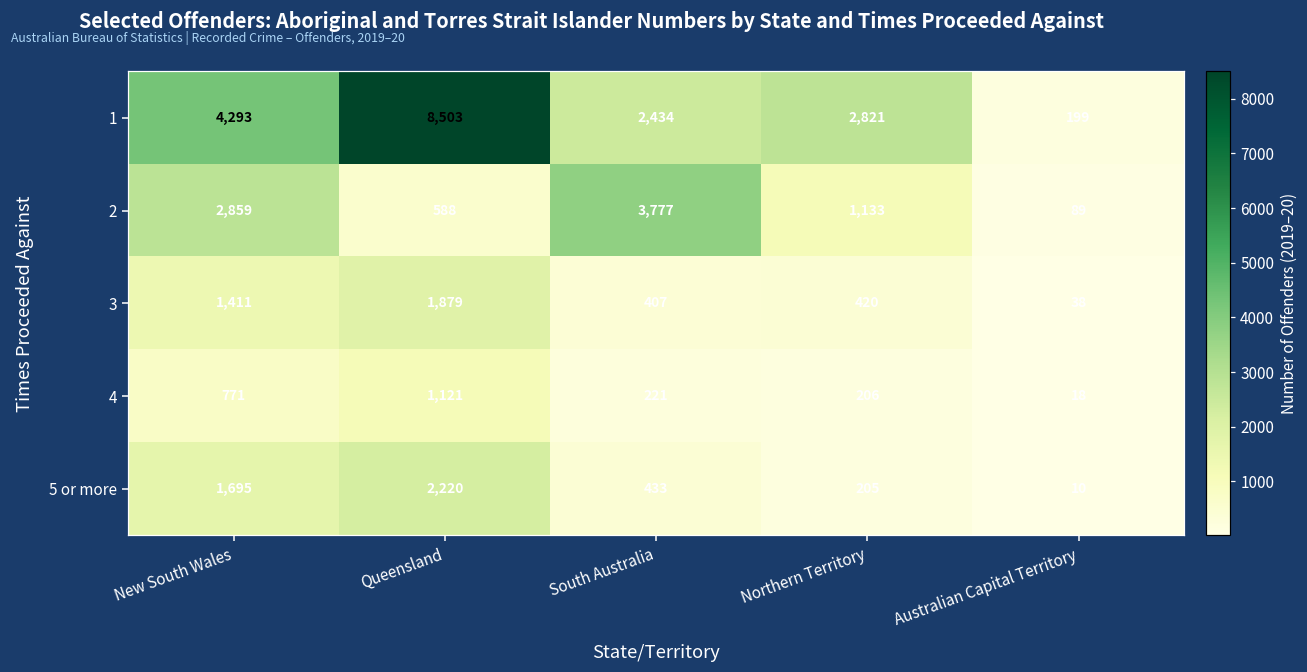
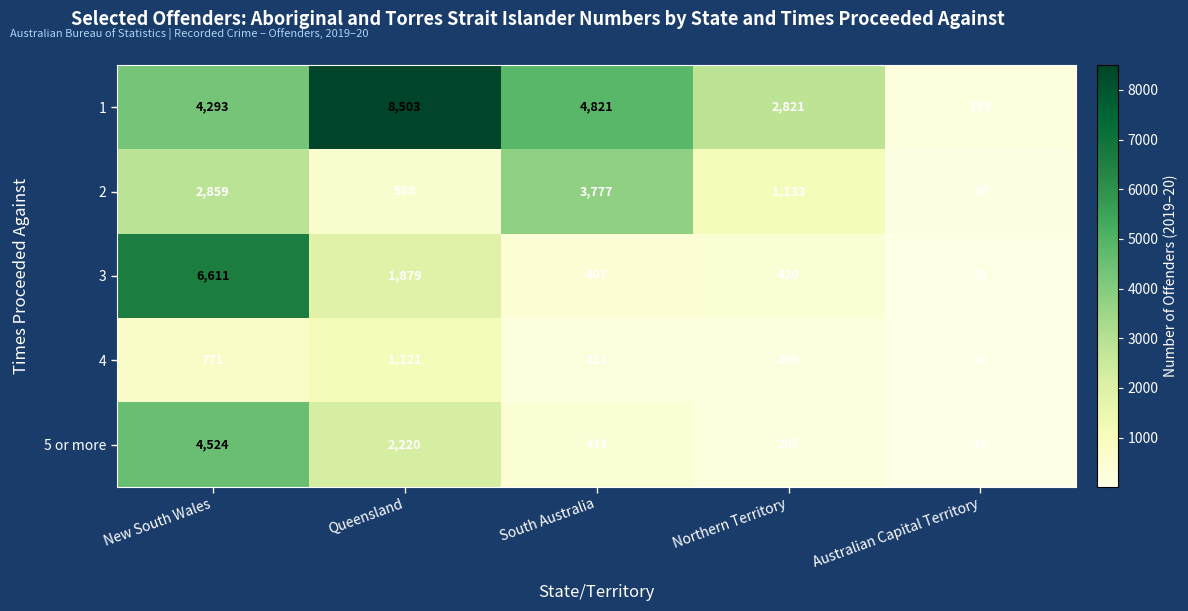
  {
    "1": {
      "New South Wales": "4,293",
      "Queensland": "8,503",
-     "South Australia": "2,434",
+     "South Australia": "4,821",
      "Northern Territory": "2,821"
    },
    "2": {
      "New South Wales": "2,859",
      "Queensland": "588",
      "South Australia": "3,777",
      "Northern Territory": "1,133"
    },
    "3": {
-     "New South Wales": "1,411",
+     "New South Wales": "6,611",
      "Queensland": "1,879"
    },
    "4": {
      "New South Wales": "771",
      "Queensland": "1,121"
    },
    "5 or more": {
-     "New South Wales": "1,695",
+     "New South Wales": "4,524",
      "Queensland": "2,220"
    }
  }
